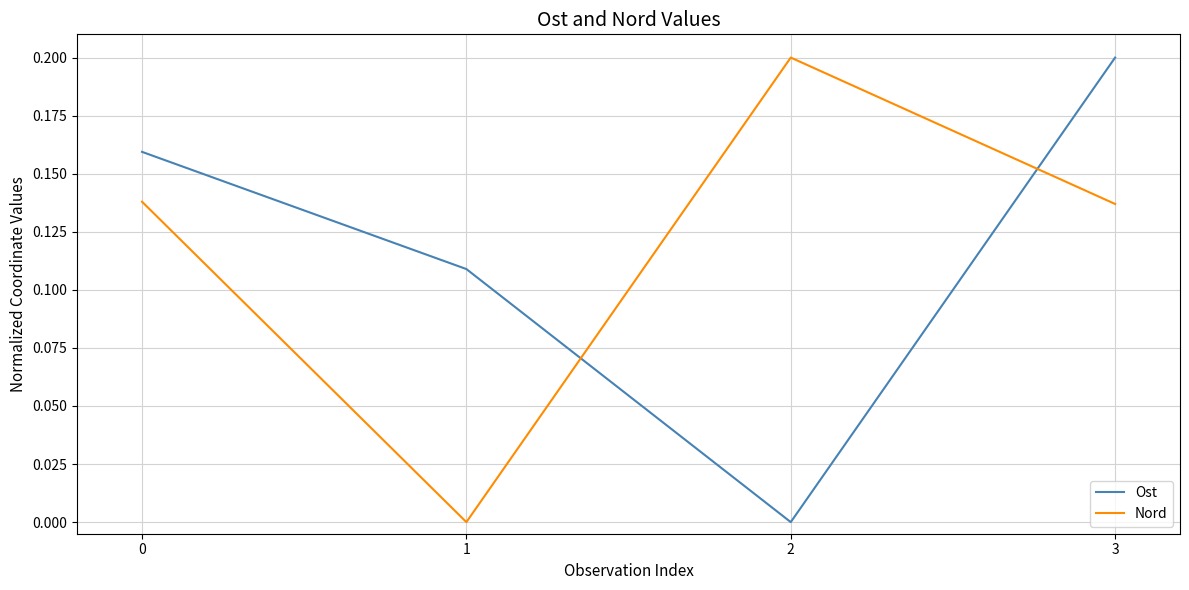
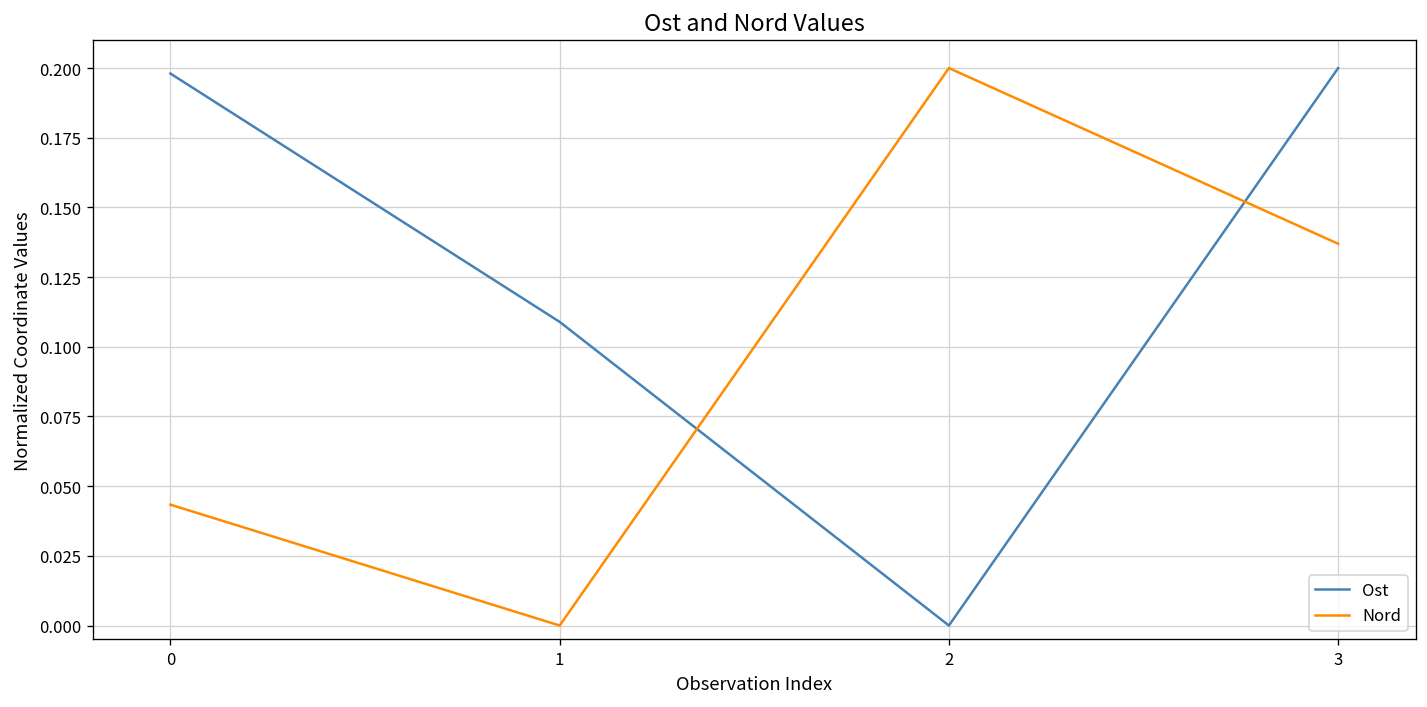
  {
    "Ost": {
-     "0": 0.159,
+     "0": 0.198,
      "1": 0.109,
      "2": 0.000,
      "3": 0.200
    },
    "Nord": {
-     "0": 0.138,
+     "0": 0.043,
      "1": 0.000,
      "2": 0.200,
      "3": 0.137
    }
  }
